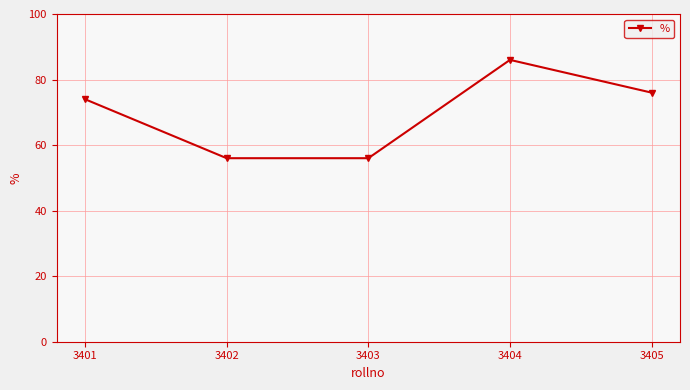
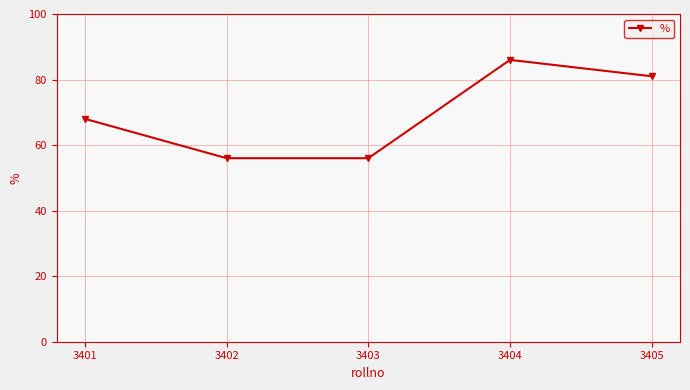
  {
-   "3401": 74,
+   "3401": 68,
    "3402": 56,
    "3403": 56,
    "3404": 86,
-   "3405": 76
+   "3405": 81
  }
